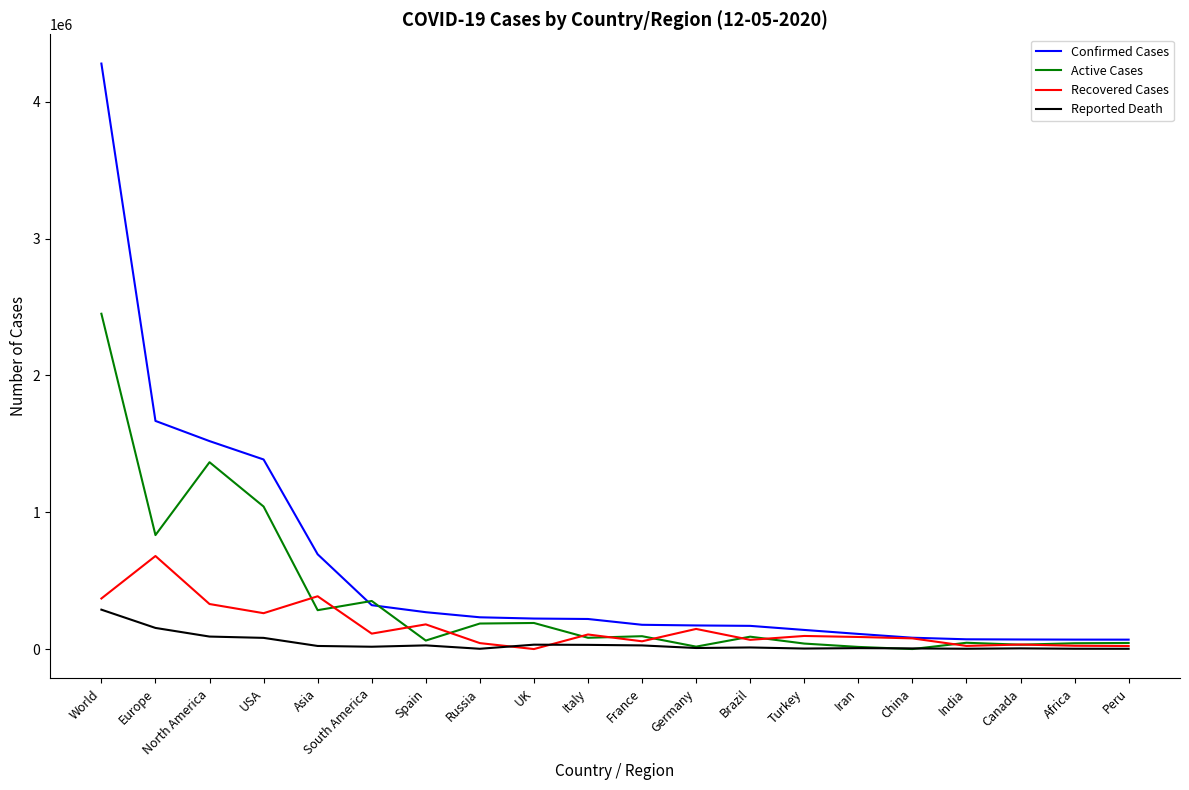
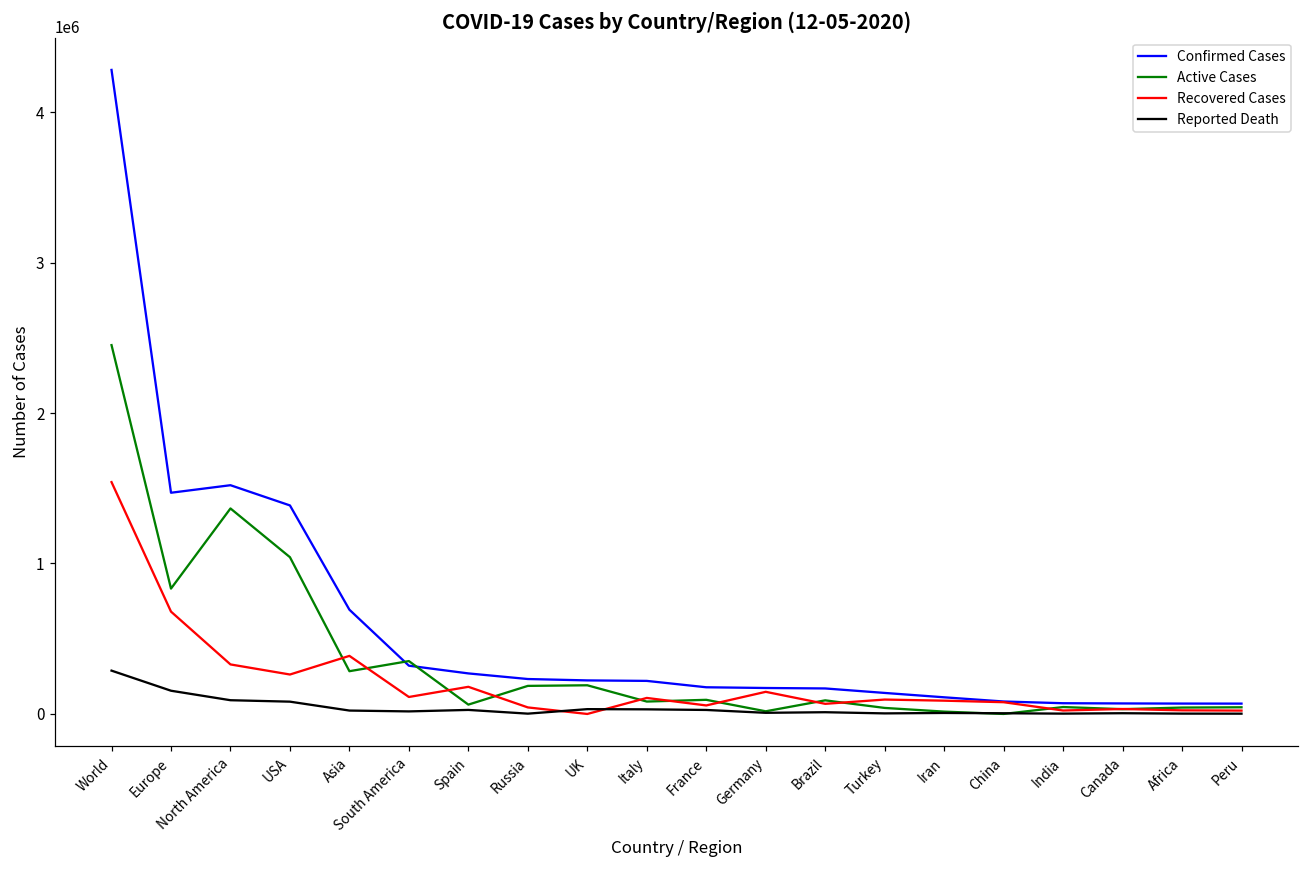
  {
    "Confirmed Cases": {
      "World": 4280000,
-     "Europe": 1670000,
+     "Europe": 1470000,
      "North America": 1520000,
      "USA": 1390000,
      "Asia": 690000,
      "South America": 320000,
      "Spain": 270000,
      "Russia": 230000,
      "UK": 220000,
      "Italy": 220000,
      "France": 180000,
      "Germany": 170000,
      "Brazil": 170000,
      "Turkey": 140000,
      "Iran": 110000,
      "India": 70000,
      "Canada": 70000,
      "Africa": 70000,
      "Peru": 70000
    },
    "Active Cases": {
      "World": 2450000,
      "Europe": 830000,
      "North America": 1370000,
      "USA": 1040000,
      "Asia": 280000,
      "South America": 350000,
      "Spain": 60000,
      "Russia": 190000,
      "UK": 190000,
      "Italy": 80000,
      "France": 90000,
      "Brazil": 90000,
      "Turkey": 40000,
      "India": 50000,
      "Africa": 40000,
      "Peru": 40000
    },
    "Recovered Cases": {
-     "World": 370000,
+     "World": 1540000,
      "Europe": 680000,
      "North America": 330000,
      "USA": 260000,
      "Asia": 390000,
      "South America": 110000,
      "Spain": 180000,
      "Russia": 40000,
      "UK": 0,
      "Italy": 110000,
      "France": 60000,
      "Germany": 150000,
      "Brazil": 70000,
      "Turkey": 100000,
      "Iran": 90000,
      "India": 20000,
      "Africa": 20000,
      "Peru": 20000
    },
    "Reported Death": {
      "World": 290000,
      "Europe": 150000,
      "North America": 90000,
      "USA": 80000,
      "Asia": 20000,
      "South America": 20000,
      "Spain": 30000,
      "Russia": 0,
      "UK": 30000,
      "Italy": 30000,
      "France": 30000,
      "Brazil": 10000,
      "Turkey": 0,
      "India": 0,
      "Canada": 0,
      "Africa": 0,
      "Peru": 0
    }
  }
